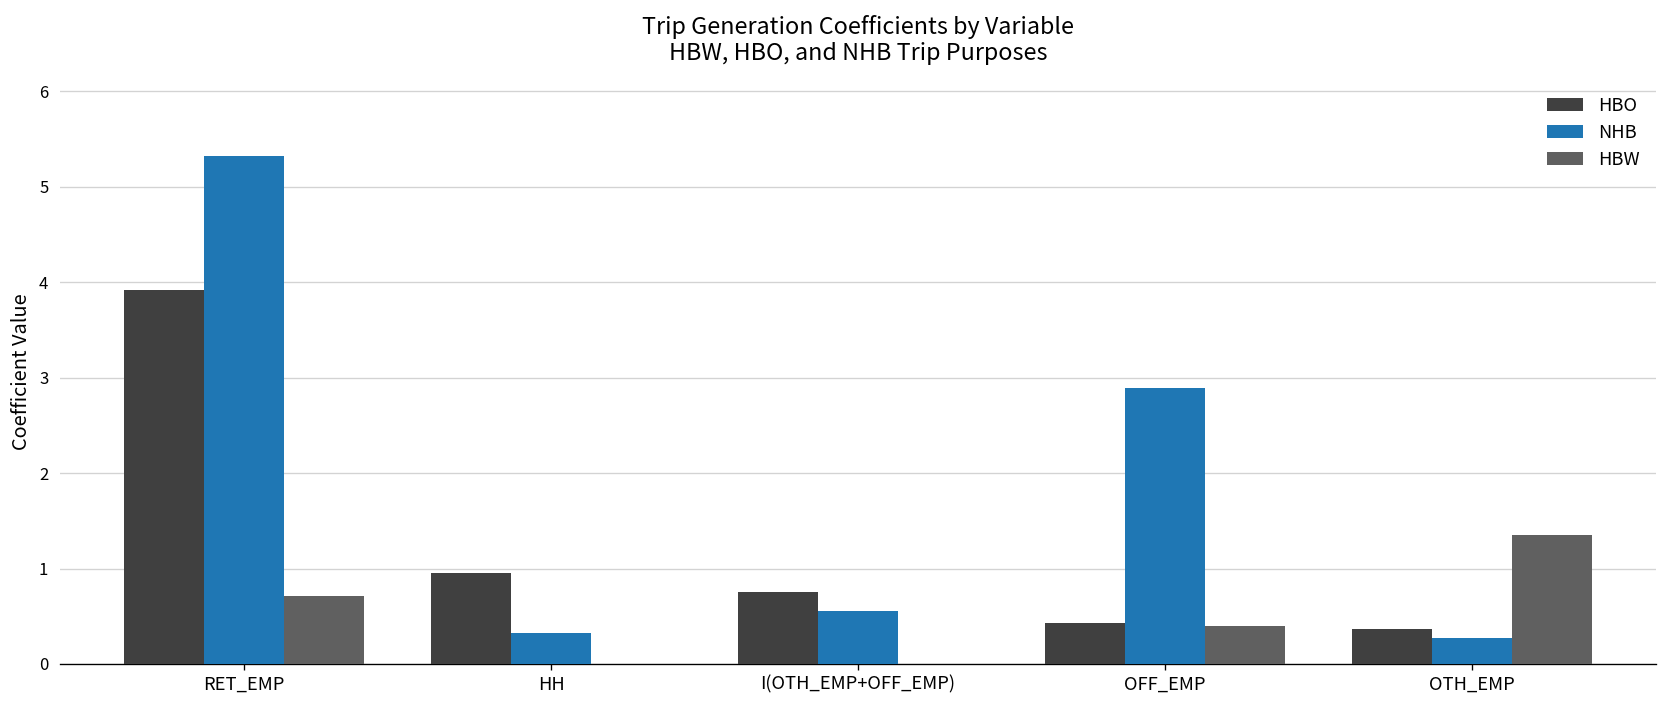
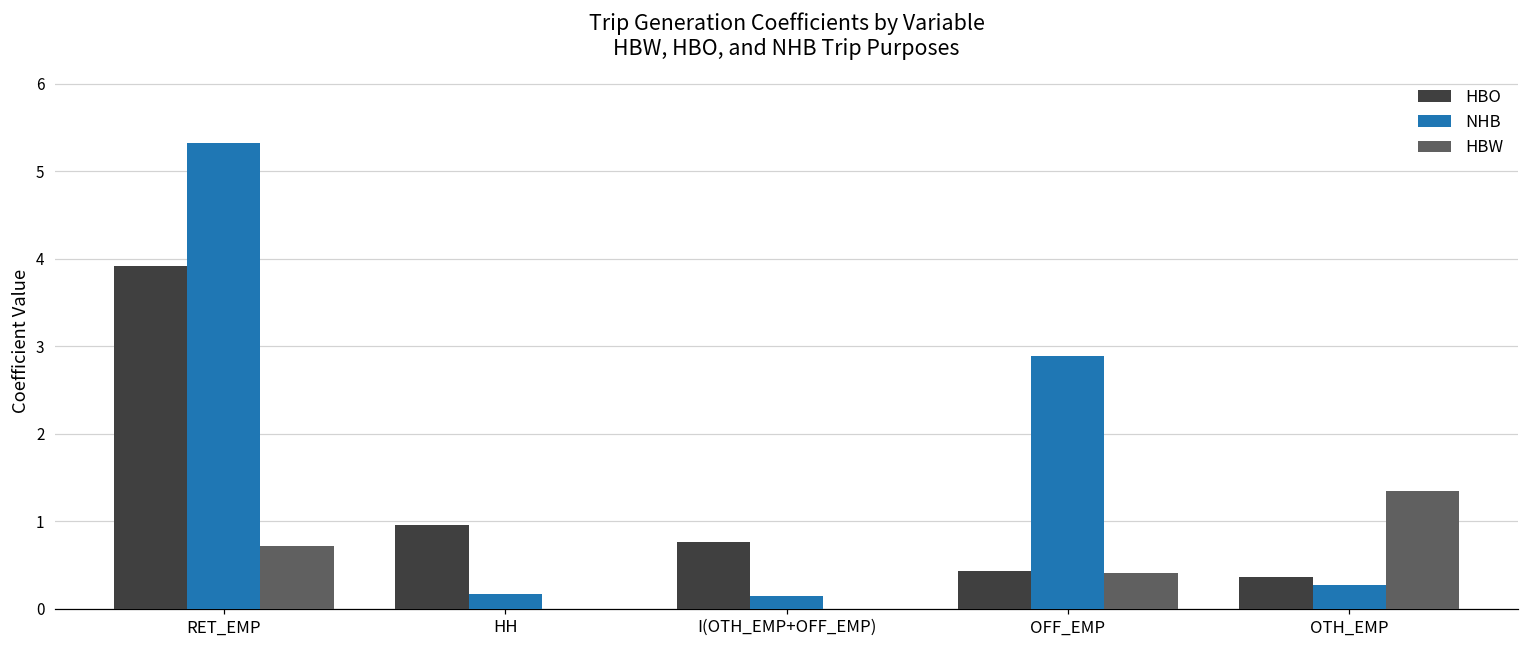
  {
    "NHB": {
      "RET_EMP": 5.3,
-     "HH": 0.3,
-     "I(OTH_EMP+OFF_EMP)": 0.6,
+     "HH": 0.2,
+     "I(OTH_EMP+OFF_EMP)": 0.1,
      "OFF_EMP": 2.9,
      "OTH_EMP": 0.3
    }
  }
